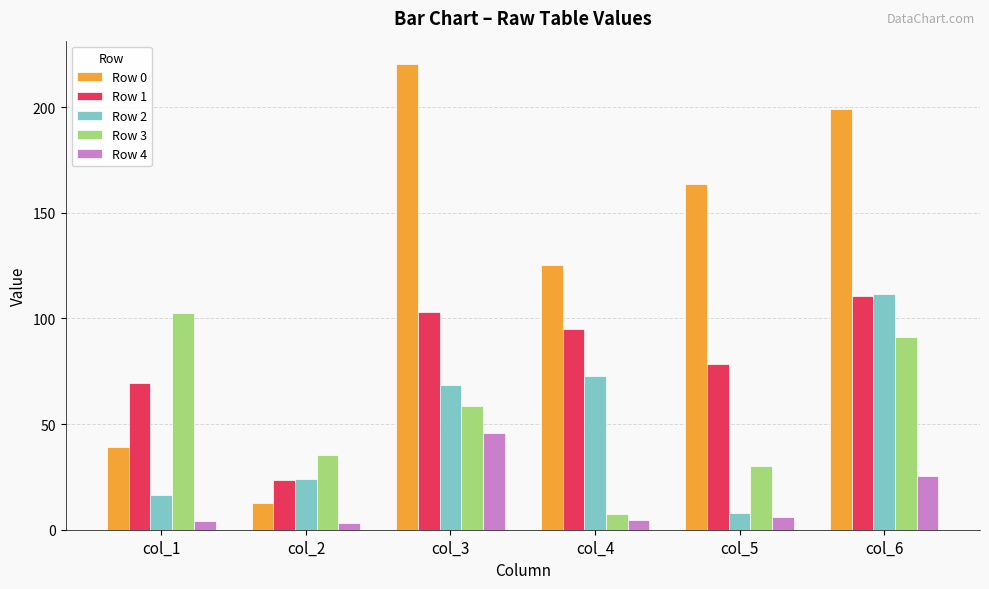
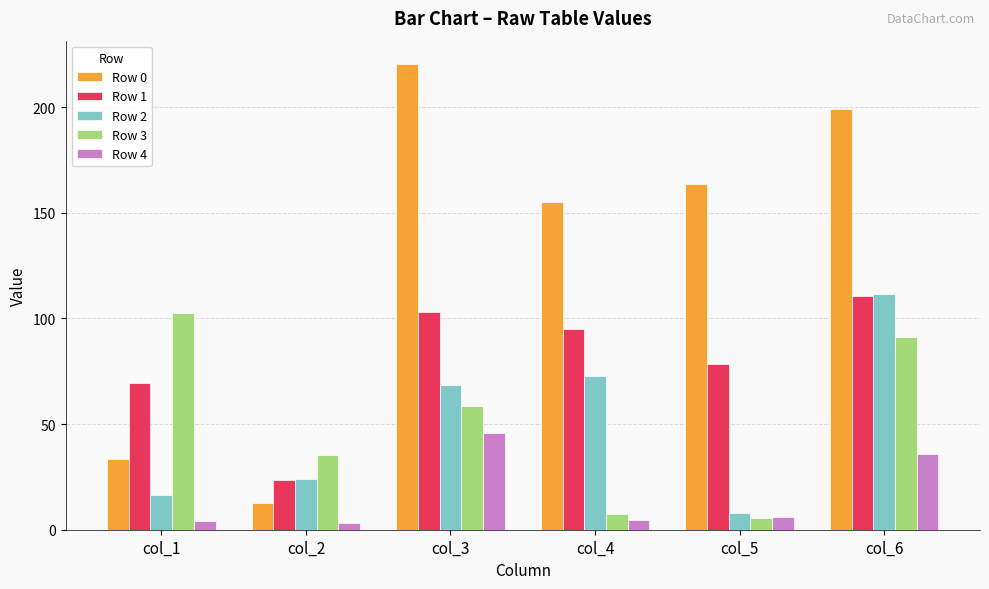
  {
    "Row 0": {
-     "col_1": 39,
+     "col_1": 33,
      "col_2": 13,
      "col_3": 220,
-     "col_4": 125,
+     "col_4": 155,
      "col_5": 164,
      "col_6": 199
    },
    "Row 1": {
      "col_1": 69,
      "col_2": 24,
      "col_3": 103,
      "col_4": 95,
      "col_5": 78,
      "col_6": 111
    },
    "Row 2": {
      "col_1": 16,
      "col_2": 24,
      "col_3": 68,
      "col_4": 73,
      "col_5": 8,
      "col_6": 111
    },
    "Row 3": {
      "col_1": 103,
      "col_2": 35,
      "col_3": 59,
      "col_4": 7,
-     "col_5": 30,
+     "col_5": 5,
      "col_6": 91
    },
    "Row 4": {
      "col_1": 4,
      "col_2": 3,
      "col_3": 46,
      "col_4": 5,
      "col_5": 6,
-     "col_6": 25
+     "col_6": 36
    }
  }
